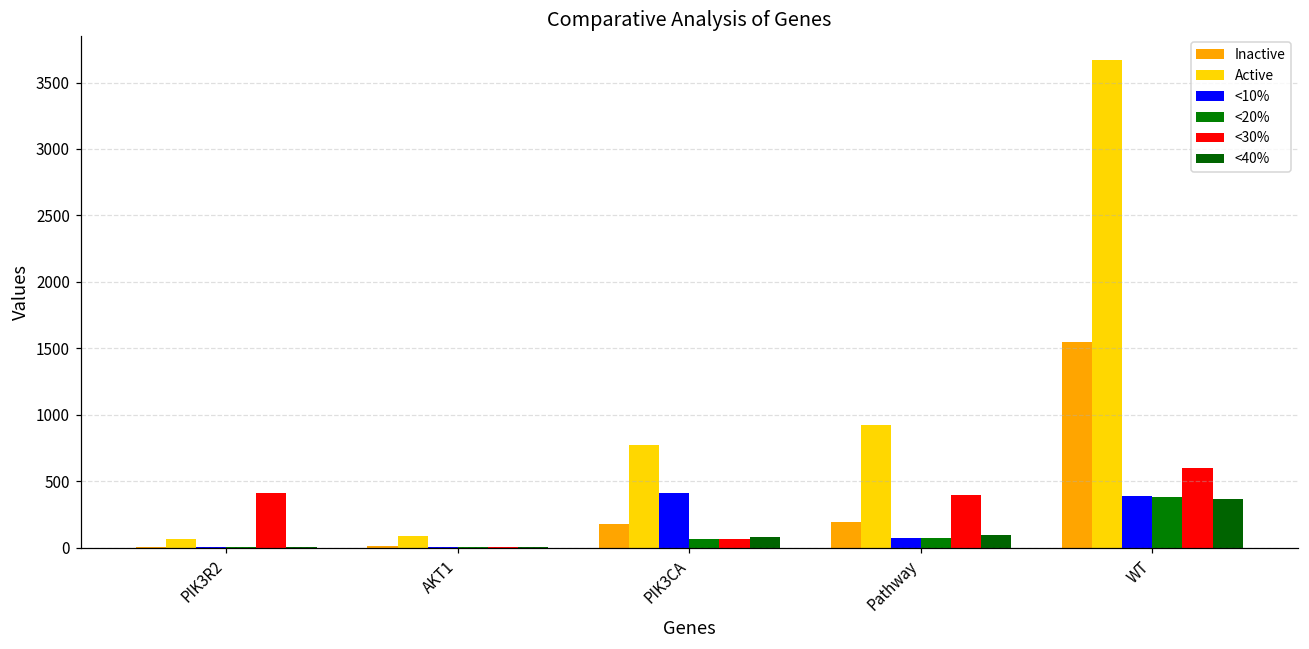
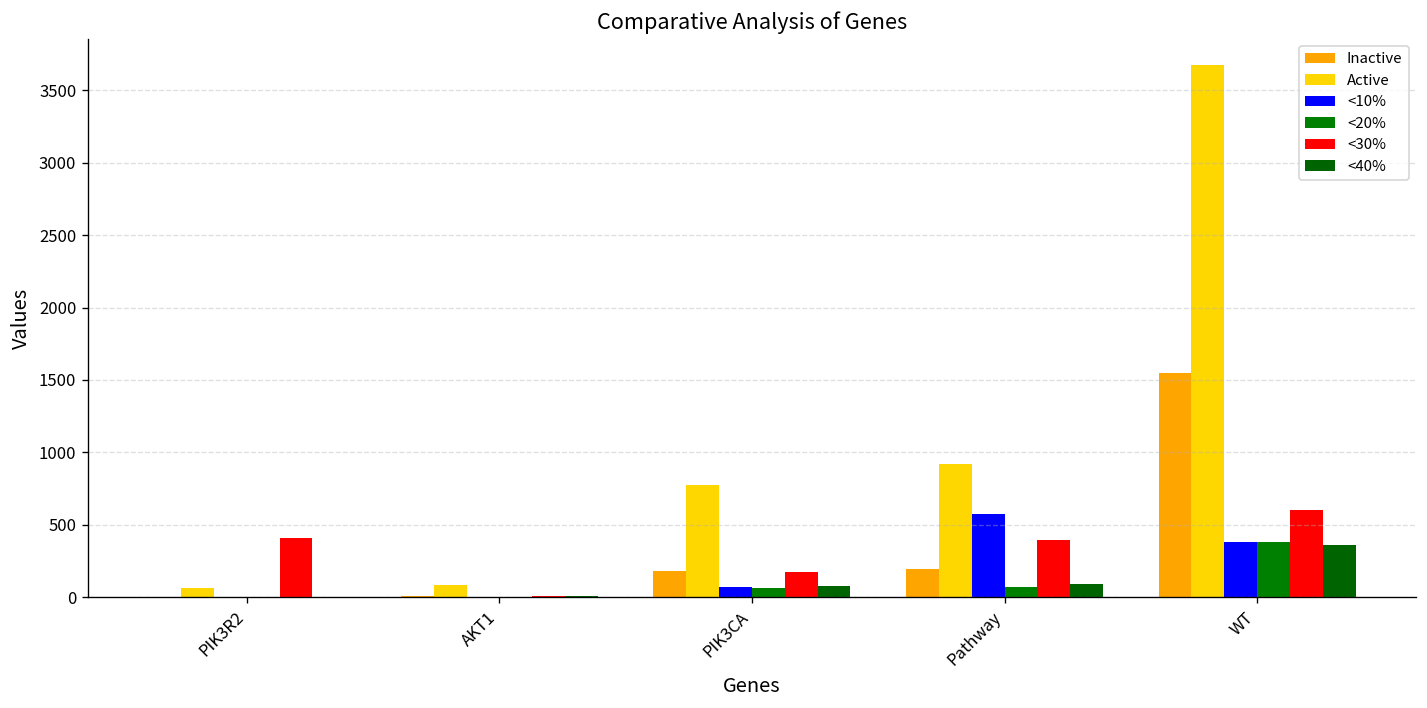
  {
    "<10%": {
-     "PIK3CA": 410,
-     "Pathway": 80,
+     "PIK3CA": 70,
+     "Pathway": 570,
      "WT": 390
    },
    "<30%": {
      "PIK3R2": 410,
-     "PIK3CA": 70,
+     "PIK3CA": 170,
      "Pathway": 400,
      "WT": 600
    }
  }
